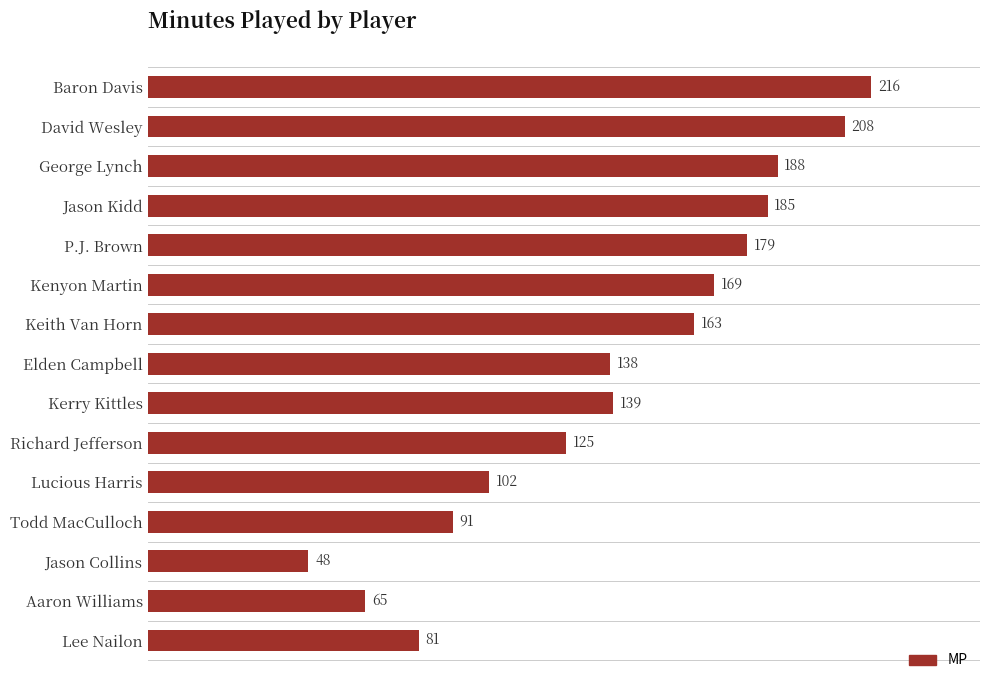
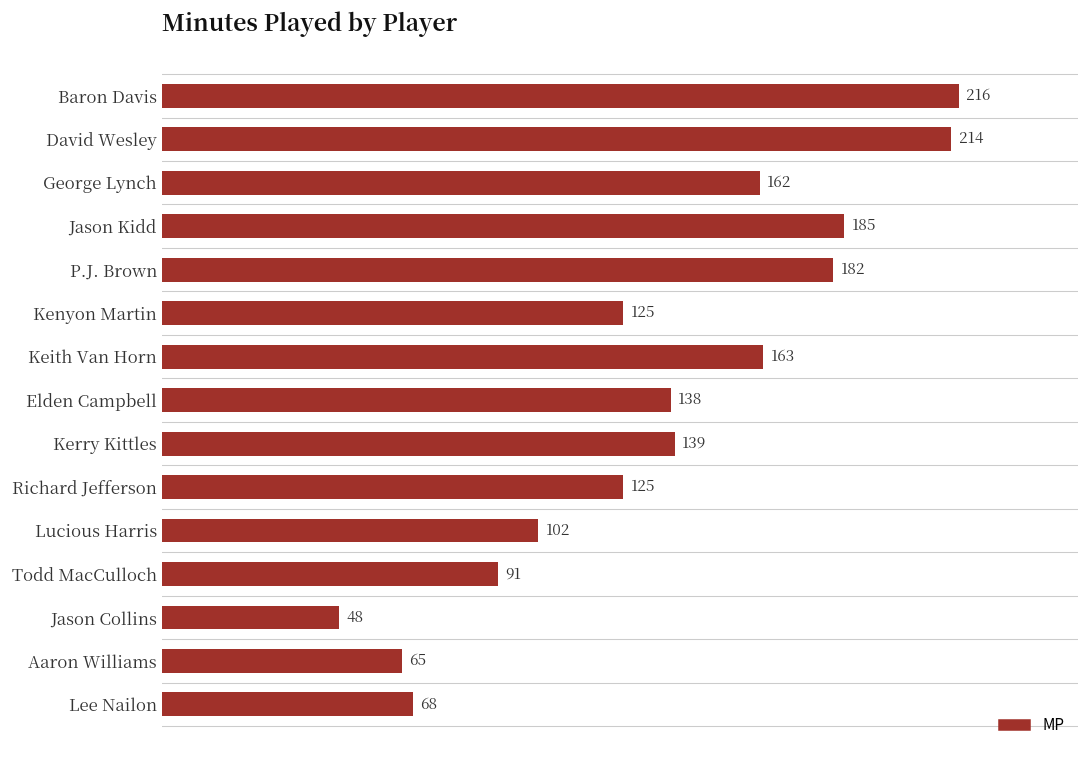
  {
    "Baron Davis": 216,
-   "David Wesley": 208,
-   "George Lynch": 188,
+   "David Wesley": 214,
+   "George Lynch": 162,
    "Jason Kidd": 185,
-   "P.J. Brown": 179,
-   "Kenyon Martin": 169,
+   "P.J. Brown": 182,
+   "Kenyon Martin": 125,
    "Keith Van Horn": 163,
    "Elden Campbell": 138,
    "Kerry Kittles": 139,
    "Richard Jefferson": 125,
    "Lucious Harris": 102,
    "Todd MacCulloch": 91,
    "Jason Collins": 48,
    "Aaron Williams": 65,
-   "Lee Nailon": 81
+   "Lee Nailon": 68
  }
